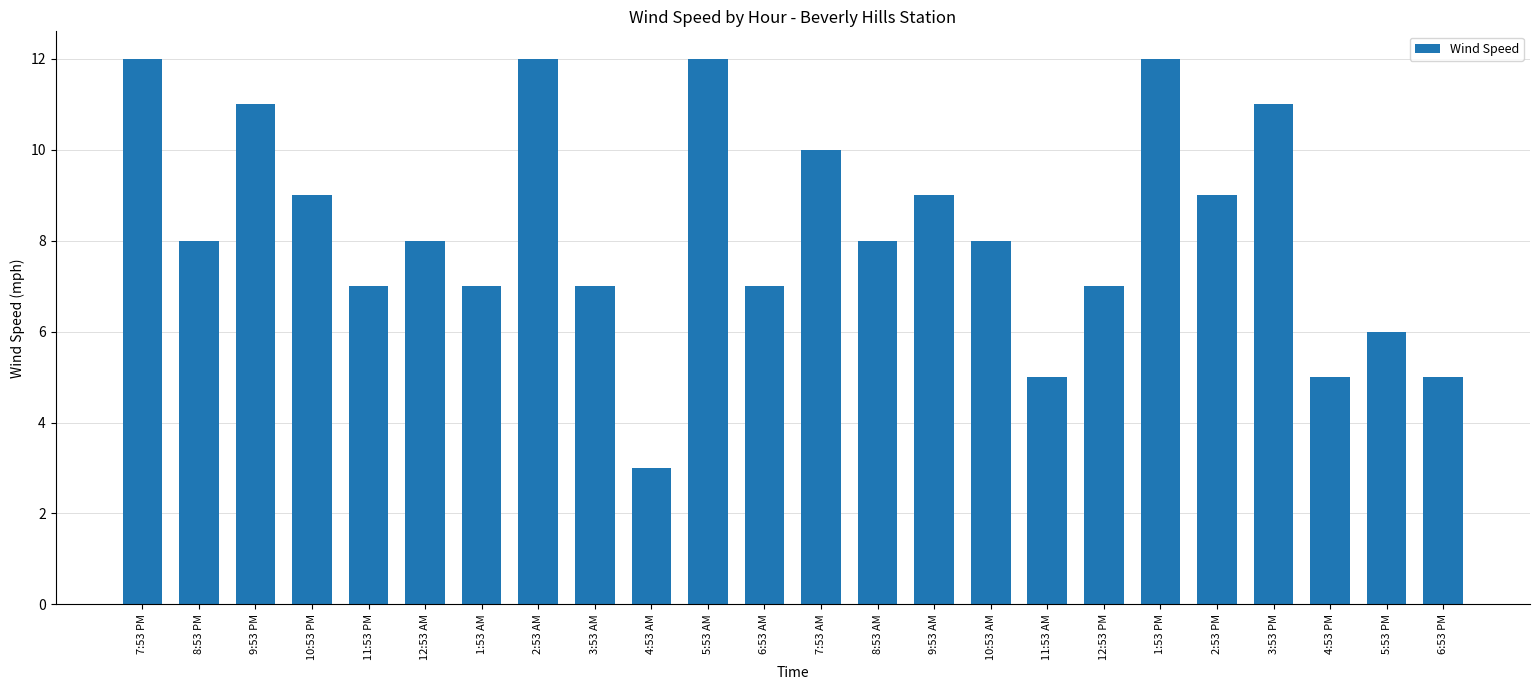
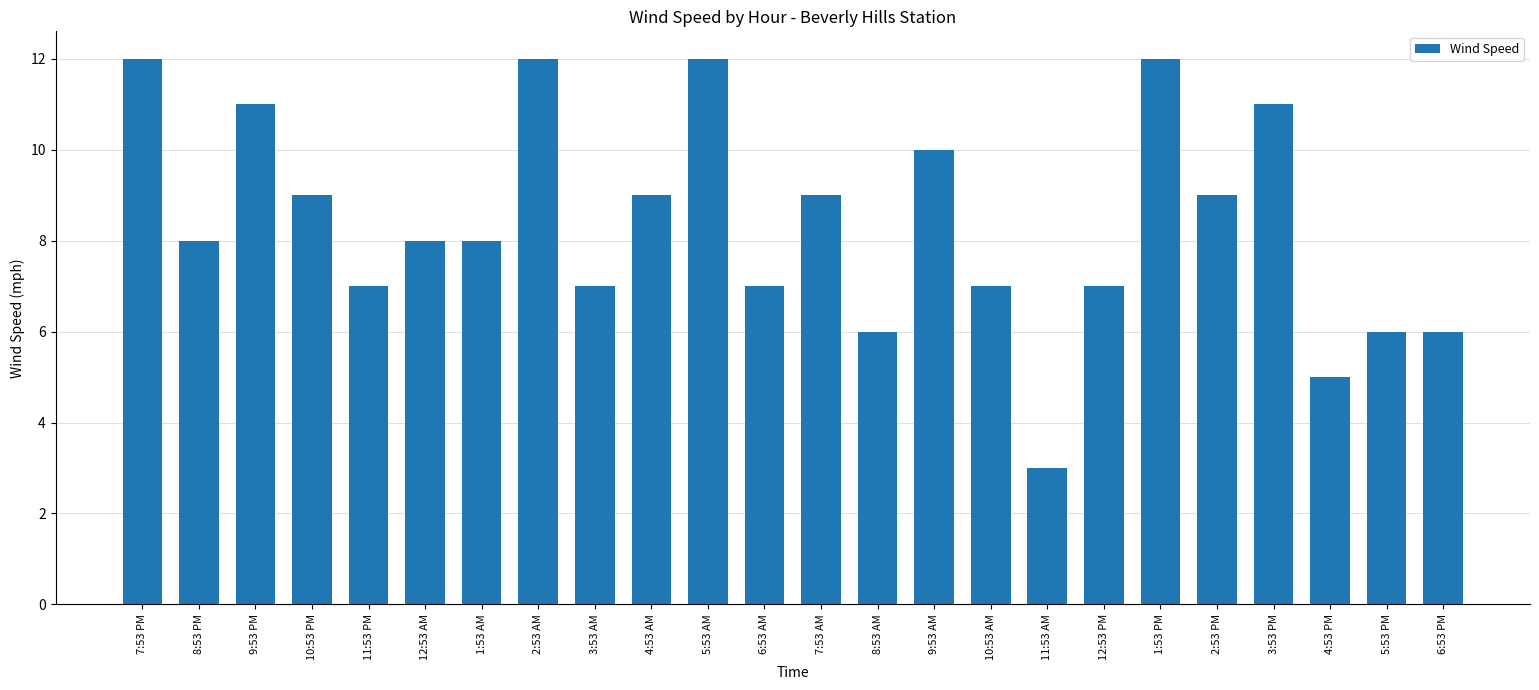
  {
    "7:53 PM": 12,
    "8:53 PM": 8,
    "9:53 PM": 11,
    "10:53 PM": 9,
    "11:53 PM": 7,
    "12:53 AM": 8,
-   "1:53 AM": 7,
+   "1:53 AM": 8,
    "2:53 AM": 12,
    "3:53 AM": 7,
-   "4:53 AM": 3,
+   "4:53 AM": 9,
    "5:53 AM": 12,
    "6:53 AM": 7,
-   "7:53 AM": 10,
-   "8:53 AM": 8,
-   "9:53 AM": 9,
-   "10:53 AM": 8,
-   "11:53 AM": 5,
+   "7:53 AM": 9,
+   "8:53 AM": 6,
+   "9:53 AM": 10,
+   "10:53 AM": 7,
+   "11:53 AM": 3,
    "12:53 PM": 7,
    "1:53 PM": 12,
    "2:53 PM": 9,
    "3:53 PM": 11,
    "4:53 PM": 5,
    "5:53 PM": 6,
-   "6:53 PM": 5
+   "6:53 PM": 6
  }
